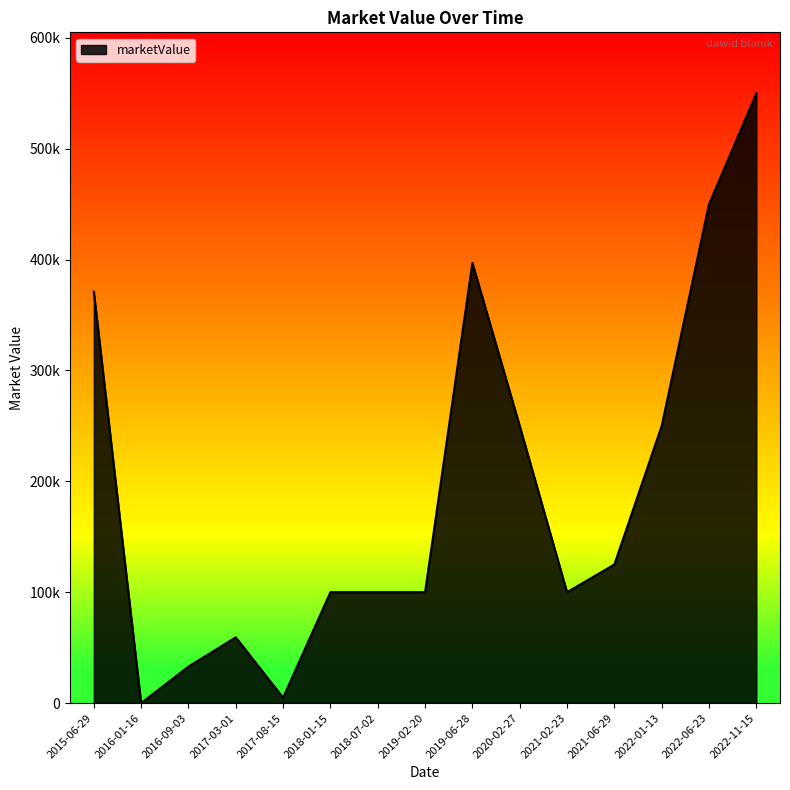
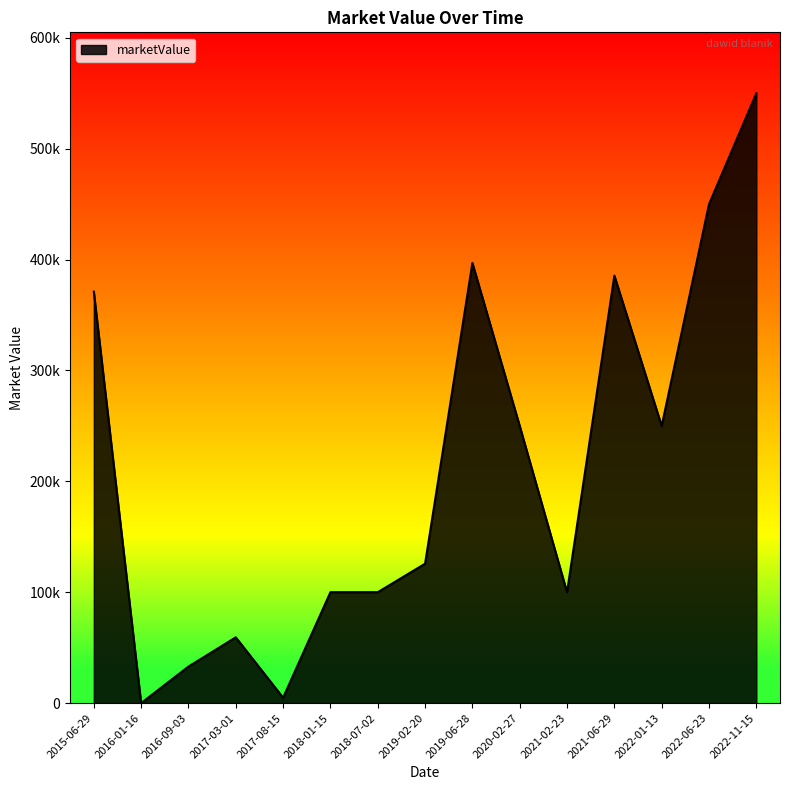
  {
    "2015-06-29": 371000,
    "2016-01-16": 0,
    "2016-09-03": 33000,
    "2017-03-01": 59000,
    "2017-08-15": 5000,
    "2018-01-15": 100000,
    "2018-07-02": 100000,
-   "2019-02-20": 100000,
+   "2019-02-20": 126000,
    "2019-06-28": 397000,
    "2020-02-27": 250000,
    "2021-02-23": 100000,
-   "2021-06-29": 125000,
+   "2021-06-29": 386000,
    "2022-01-13": 250000,
    "2022-06-23": 450000,
    "2022-11-15": 550000
  }
